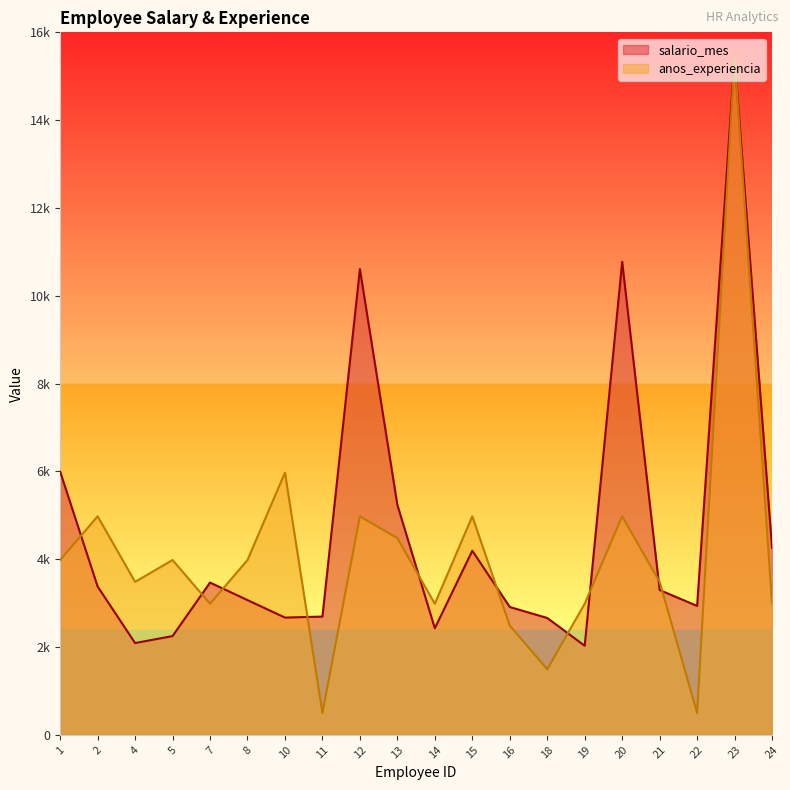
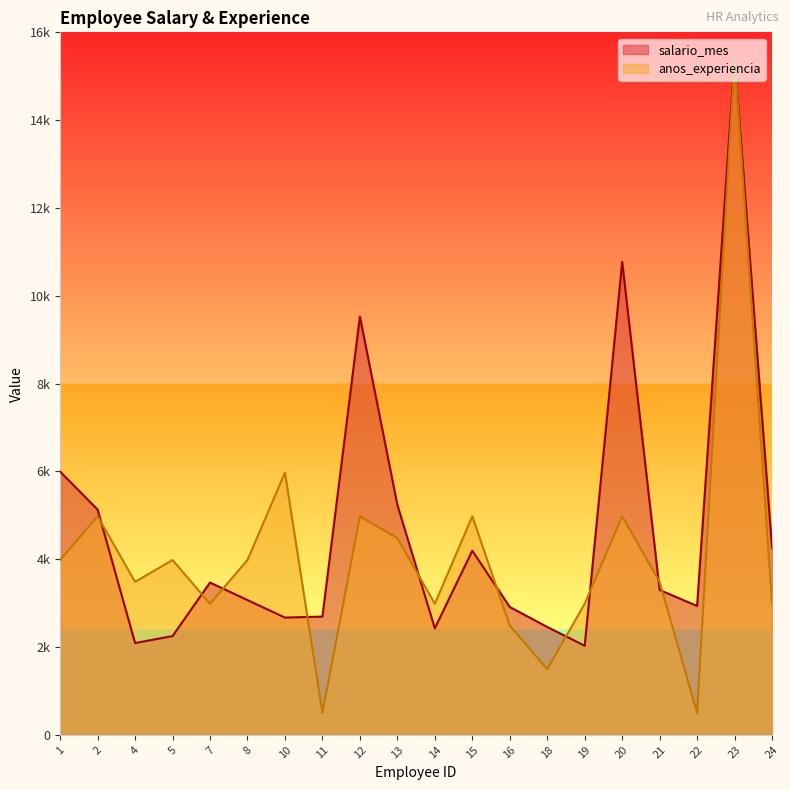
  {
    "salario_mes": {
      "1": 6000,
-     "2": 3400,
+     "2": 5100,
      "4": 2100,
      "5": 2200,
      "7": 3500,
      "8": 3100,
      "10": 2700,
      "11": 2700,
-     "12": 10600,
+     "12": 9500,
      "13": 5200,
      "14": 2400,
      "15": 4200,
      "16": 2900,
-     "18": 2700,
+     "18": 2500,
      "19": 2000,
      "20": 10800,
      "21": 3300,
      "22": 2900,
      "24": 4300
    },
    "anos_experiencia": {
      "1": 4000,
      "2": 5000,
      "4": 3500,
      "5": 4000,
      "7": 3000,
      "8": 4000,
      "10": 6000,
      "11": 500,
      "12": 5000,
      "13": 4500,
      "14": 3000,
      "15": 5000,
      "16": 2500,
      "18": 1500,
      "19": 3000,
      "20": 5000,
      "21": 3500,
      "22": 500,
      "24": 3000
    }
  }
